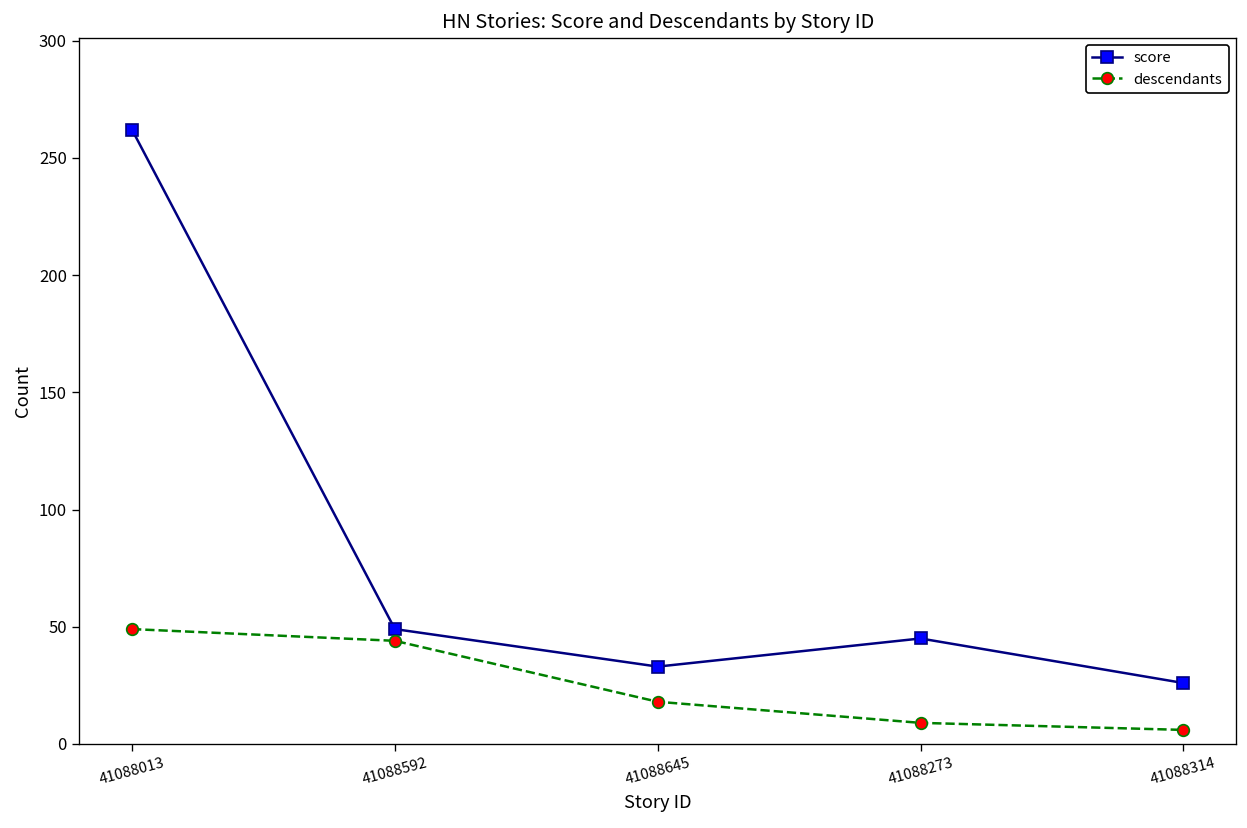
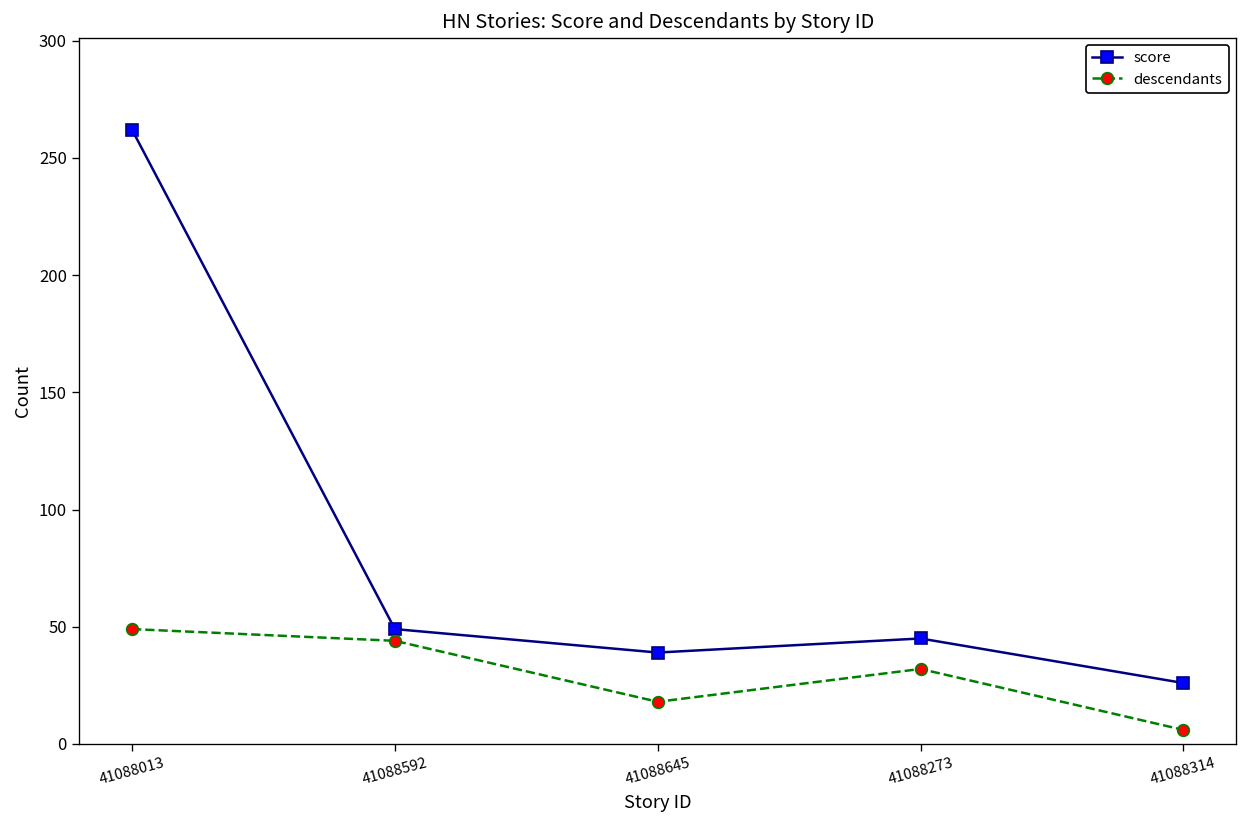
  {
    "score": {
      "41088013": 262,
      "41088592": 49,
-     "41088645": 33,
+     "41088645": 39,
      "41088273": 45,
      "41088314": 26
    },
    "descendants": {
      "41088013": 49,
      "41088592": 44,
      "41088645": 18,
-     "41088273": 9,
+     "41088273": 32,
      "41088314": 6
    }
  }
